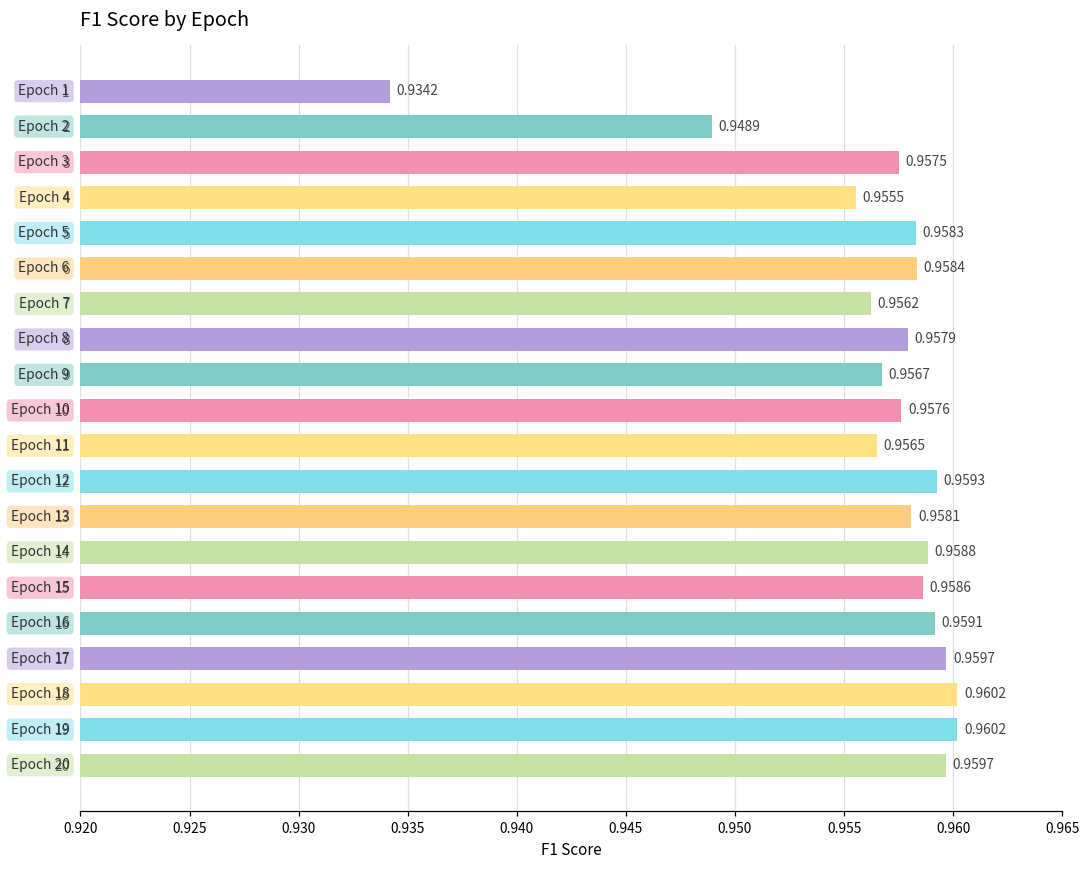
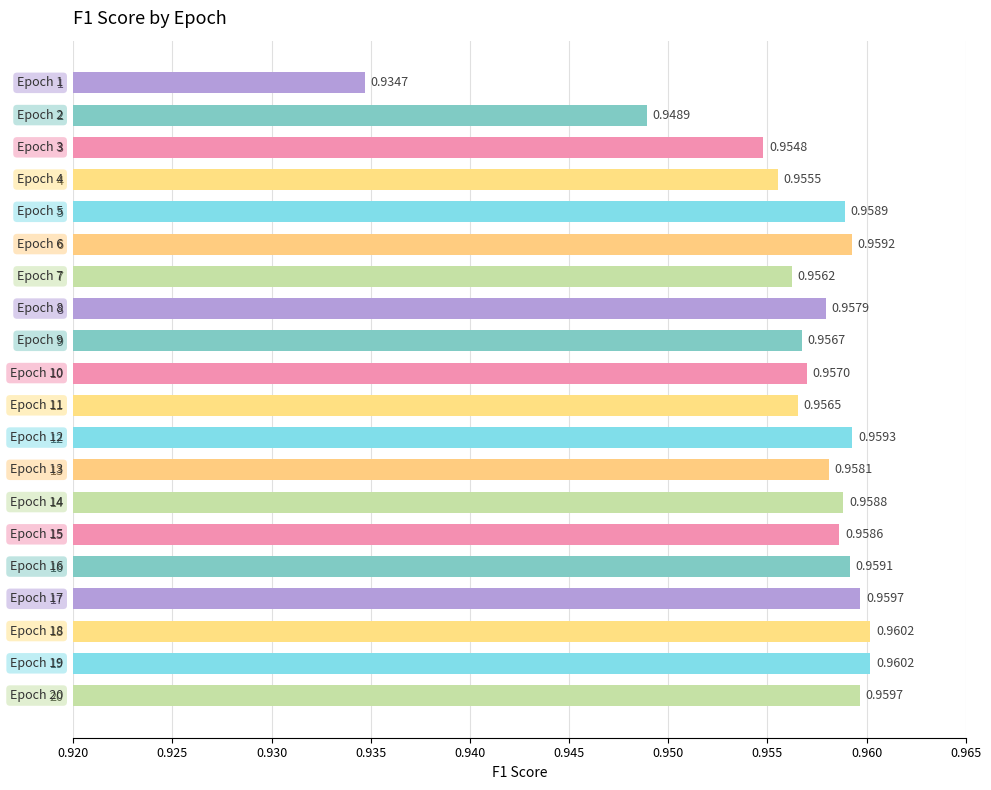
  {
-   "1": 0.9342,
+   "1": 0.9347,
    "2": 0.9489,
-   "3": 0.9575,
+   "3": 0.9548,
    "4": 0.9555,
-   "5": 0.9583,
-   "6": 0.9584,
+   "5": 0.9589,
+   "6": 0.9592,
    "7": 0.9562,
    "8": 0.9579,
    "9": 0.9567,
-   "10": 0.9576,
+   "10": 0.9570,
    "11": 0.9565,
    "12": 0.9593,
    "13": 0.9581,
    "14": 0.9588,
    "15": 0.9586,
    "16": 0.9591,
    "17": 0.9597,
    "18": 0.9602,
    "19": 0.9602,
    "20": 0.9597
  }
